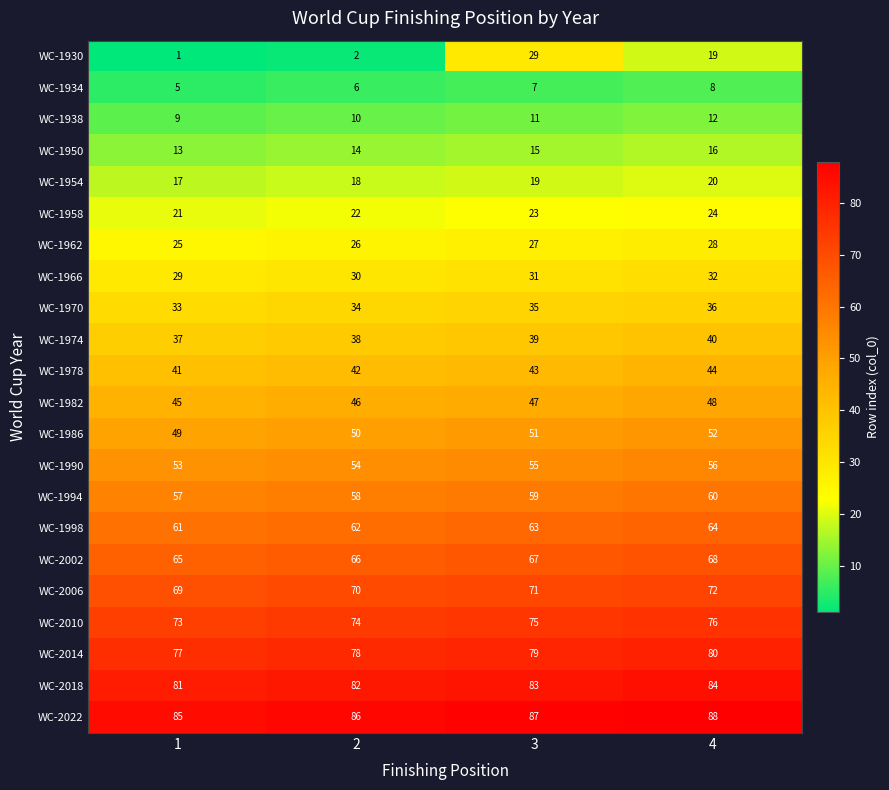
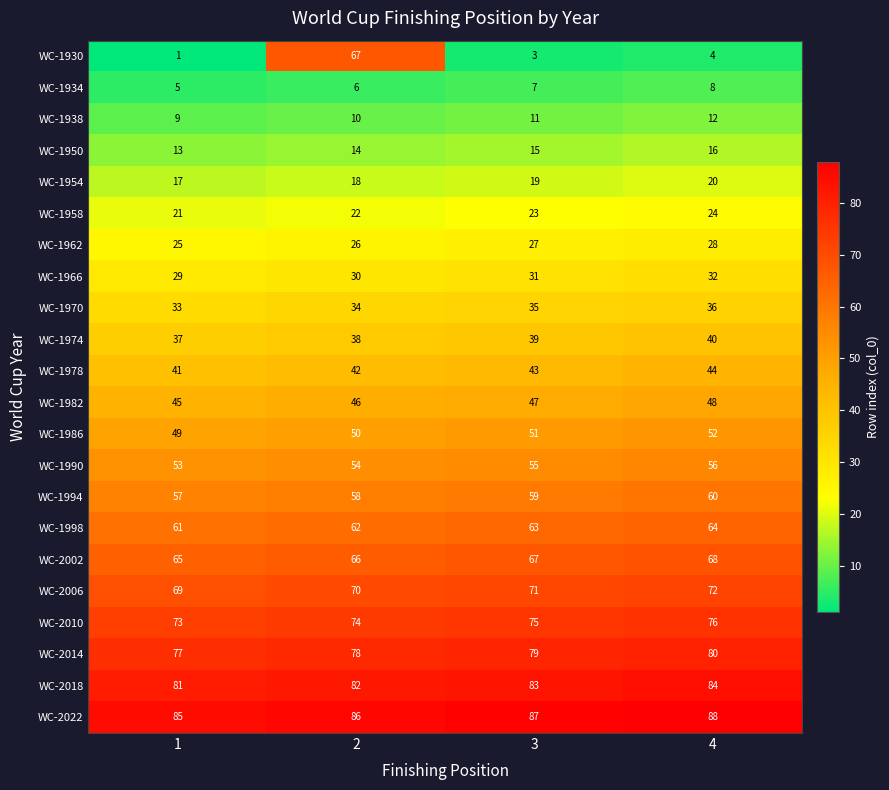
  {
    "WC-1930": {
      "1": 1,
-     "2": 2,
-     "3": 29,
-     "4": 19
+     "2": 67,
+     "3": 3,
+     "4": 4
    },
    "WC-1934": {
      "1": 5,
      "2": 6,
      "3": 7,
      "4": 8
    },
    "WC-1938": {
      "1": 9,
      "2": 10,
      "3": 11,
      "4": 12
    },
    "WC-1950": {
      "1": 13,
      "2": 14,
      "3": 15,
      "4": 16
    },
    "WC-1954": {
      "1": 17,
      "2": 18,
      "3": 19,
      "4": 20
    },
    "WC-1958": {
      "1": 21,
      "2": 22,
      "3": 23,
      "4": 24
    },
    "WC-1962": {
      "1": 25,
      "2": 26,
      "3": 27,
      "4": 28
    },
    "WC-1966": {
      "1": 29,
      "2": 30,
      "3": 31,
      "4": 32
    },
    "WC-1970": {
      "1": 33,
      "2": 34,
      "3": 35,
      "4": 36
    },
    "WC-1974": {
      "1": 37,
      "2": 38,
      "3": 39,
      "4": 40
    },
    "WC-1978": {
      "1": 41,
      "2": 42,
      "3": 43,
      "4": 44
    },
    "WC-1982": {
      "1": 45,
      "2": 46,
      "3": 47,
      "4": 48
    },
    "WC-1986": {
      "1": 49,
      "2": 50,
      "3": 51,
      "4": 52
    },
    "WC-1990": {
      "1": 53,
      "2": 54,
      "3": 55,
      "4": 56
    },
    "WC-1994": {
      "1": 57,
      "2": 58,
      "3": 59,
      "4": 60
    },
    "WC-1998": {
      "1": 61,
      "2": 62,
      "3": 63,
      "4": 64
    },
    "WC-2002": {
      "1": 65,
      "2": 66,
      "3": 67,
      "4": 68
    },
    "WC-2006": {
      "1": 69,
      "2": 70,
      "3": 71,
      "4": 72
    },
    "WC-2010": {
      "1": 73,
      "2": 74,
      "3": 75,
      "4": 76
    },
    "WC-2014": {
      "1": 77,
      "2": 78,
      "3": 79,
      "4": 80
    },
    "WC-2018": {
      "1": 81,
      "2": 82,
      "3": 83,
      "4": 84
    },
    "WC-2022": {
      "1": 85,
      "2": 86,
      "3": 87,
      "4": 88
    }
  }
